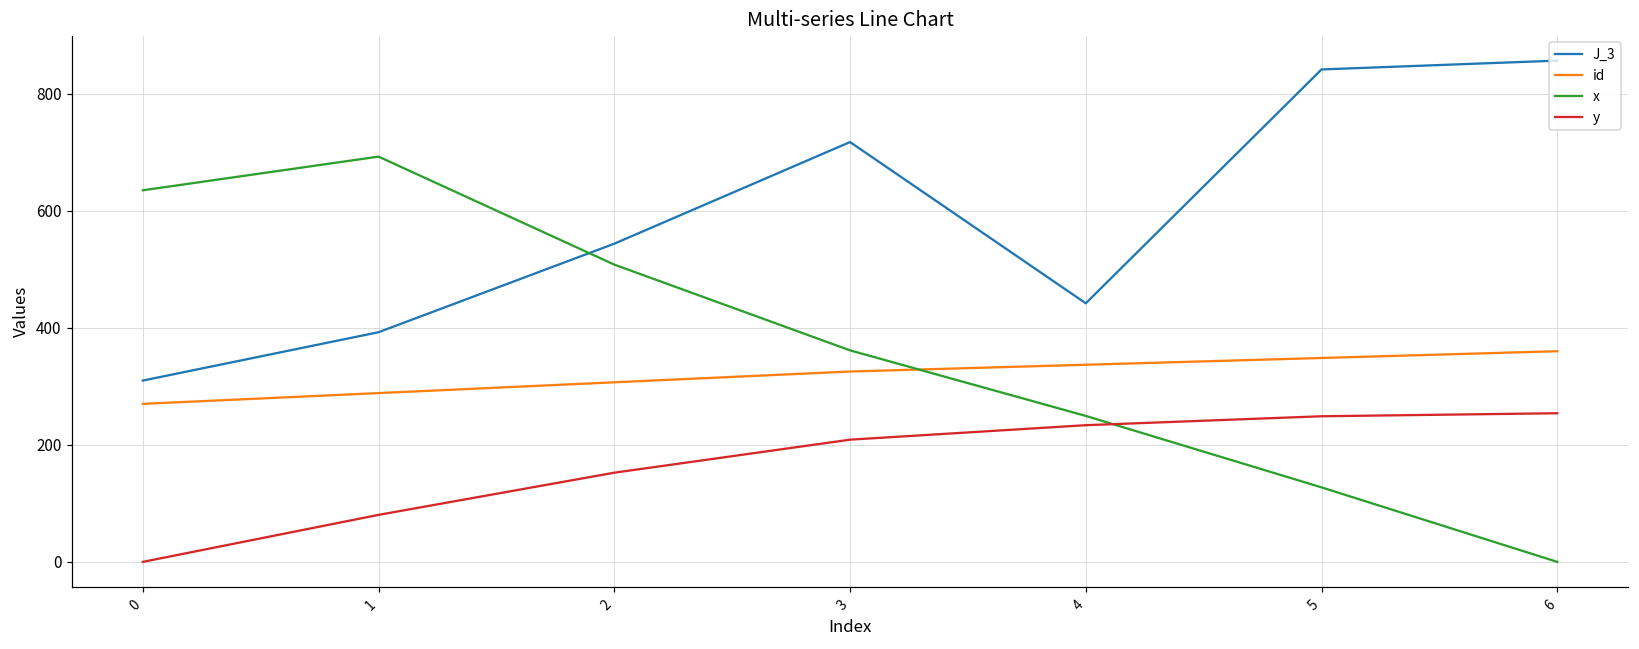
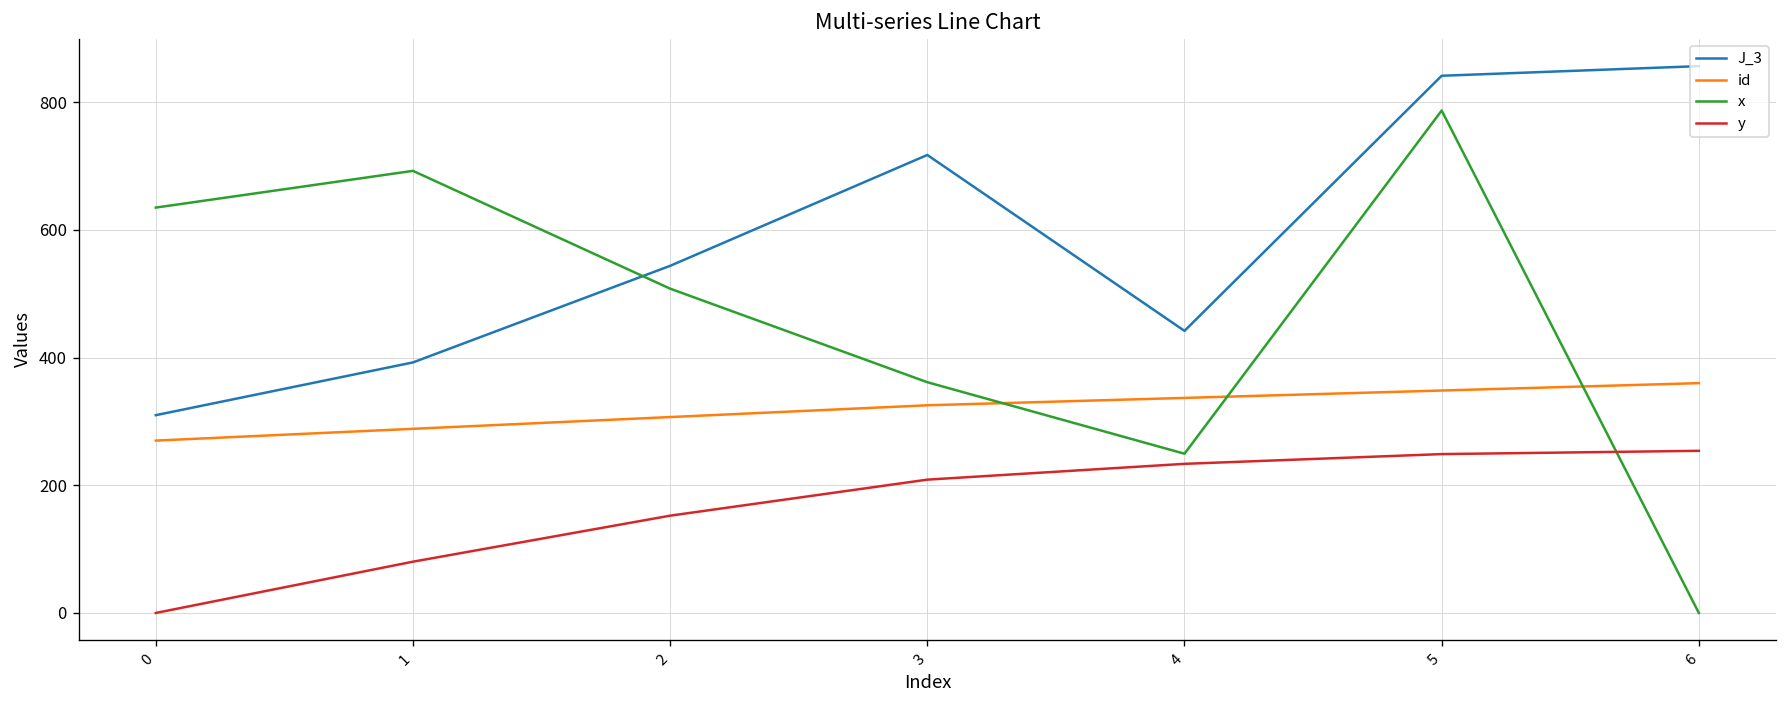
  {
    "J_3": {
      "0": 310,
      "1": 390,
      "2": 540,
      "3": 720,
      "4": 440,
      "5": 840
    },
    "id": {
      "0": 270,
      "1": 290,
      "2": 310,
      "3": 330,
      "4": 340,
      "5": 350,
      "6": 360
    },
    "x": {
      "0": 640,
      "1": 690,
      "2": 510,
      "3": 360,
      "4": 250,
-     "5": 130,
+     "5": 790,
      "6": 0
    },
    "y": {
      "0": 0,
      "1": 80,
      "2": 150,
      "3": 210,
      "4": 230,
      "5": 250,
      "6": 250
    }
  }
